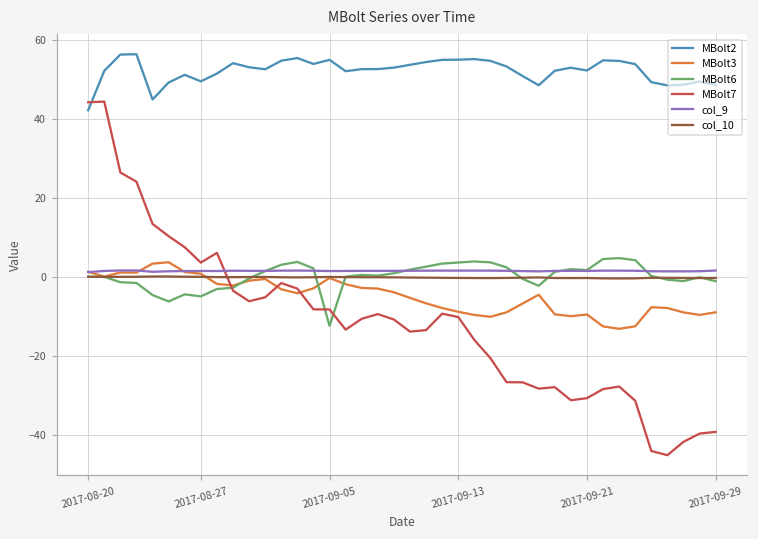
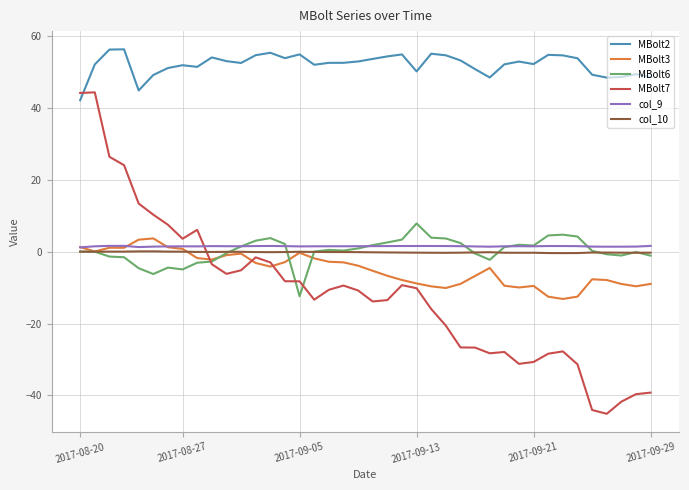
  {
    "MBolt2": {
      "2017-08-20": 42,
-     "2017-08-27": 50,
+     "2017-08-27": 52,
      "2017-09-05": 55,
-     "2017-09-13": 55,
+     "2017-09-13": 50,
      "2017-09-21": 52
    },
    "MBolt6": {
      "2017-08-27": -5,
      "2017-09-05": -12,
-     "2017-09-13": 4,
+     "2017-09-13": 8,
      "2017-09-29": -1
    },
    "col_9": {
      "2017-08-27": 2,
      "2017-09-05": 1,
      "2017-09-13": 2,
      "2017-09-29": 2
    },
    "col_10": {
      "2017-08-27": 0,
      "2017-09-13": 0,
      "2017-09-21": 0,
      "2017-09-29": 0
    }
  }
